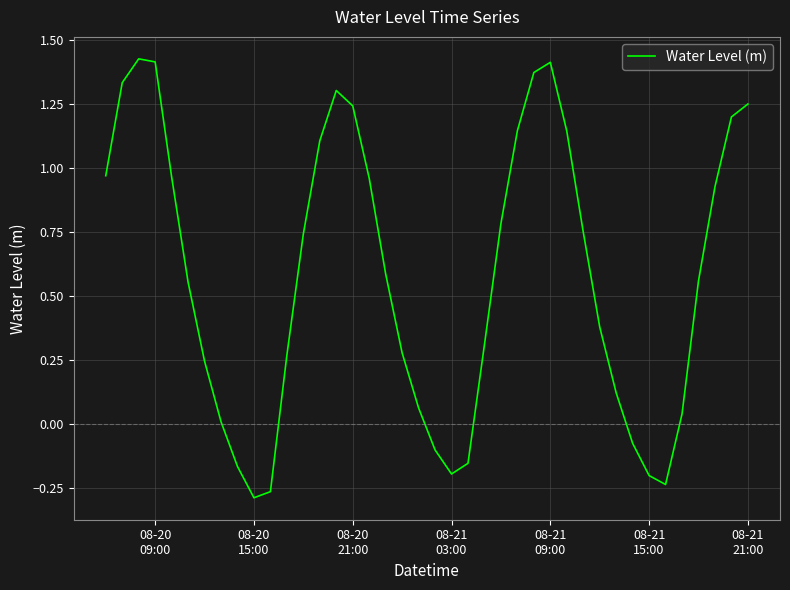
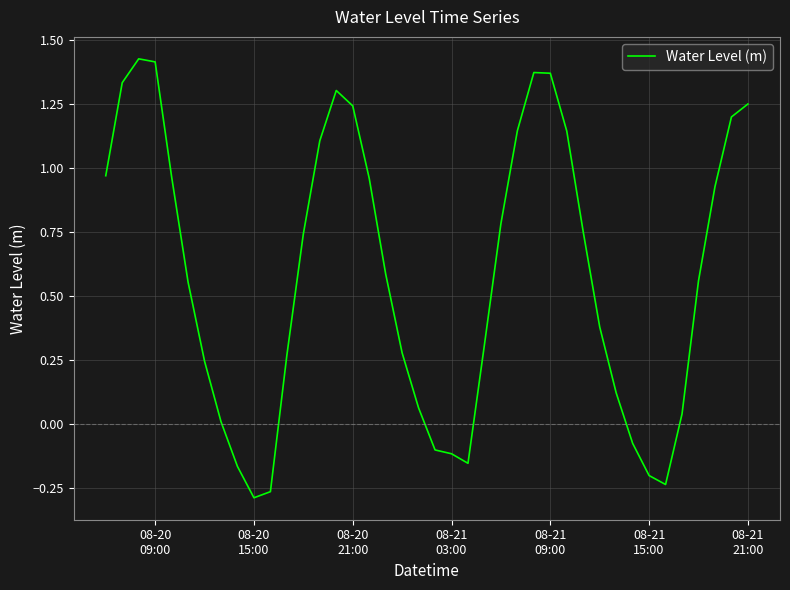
  {
    "08-20 09:00": 1.41,
    "08-20 15:00": -0.29,
    "08-20 21:00": 1.24,
-   "08-21 03:00": -0.19,
-   "08-21 09:00": 1.41,
+   "08-21 03:00": -0.12,
+   "08-21 09:00": 1.37,
    "08-21 15:00": -0.20,
    "08-21 21:00": 1.25
  }
